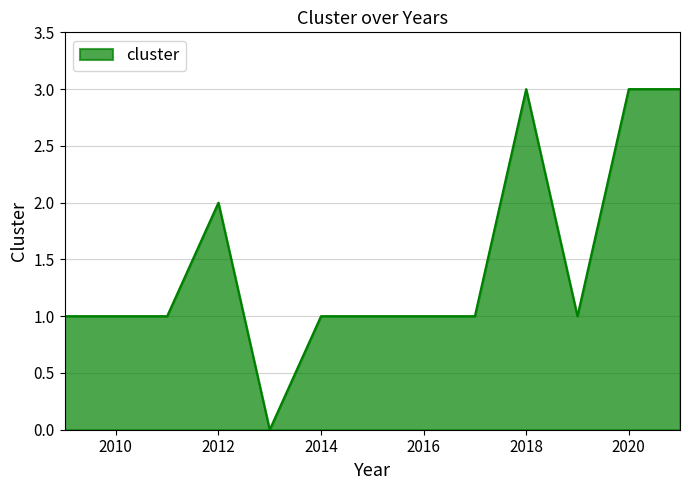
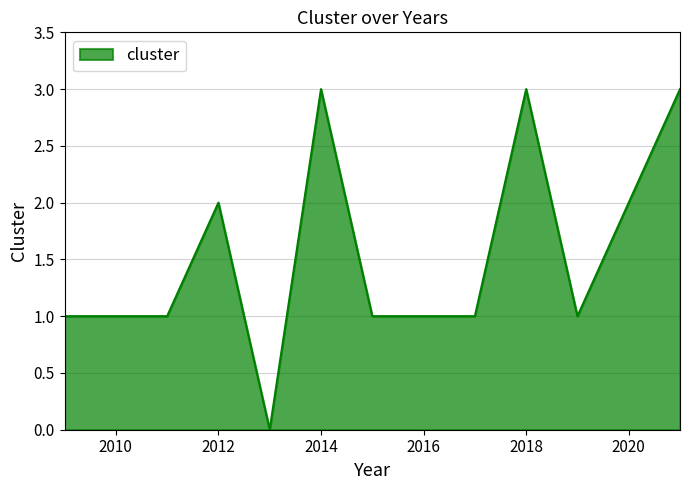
  {
    "2010": 1,
    "2012": 2,
-   "2014": 1,
+   "2014": 3,
    "2016": 1,
    "2018": 3,
-   "2020": 3
+   "2020": 2
  }
